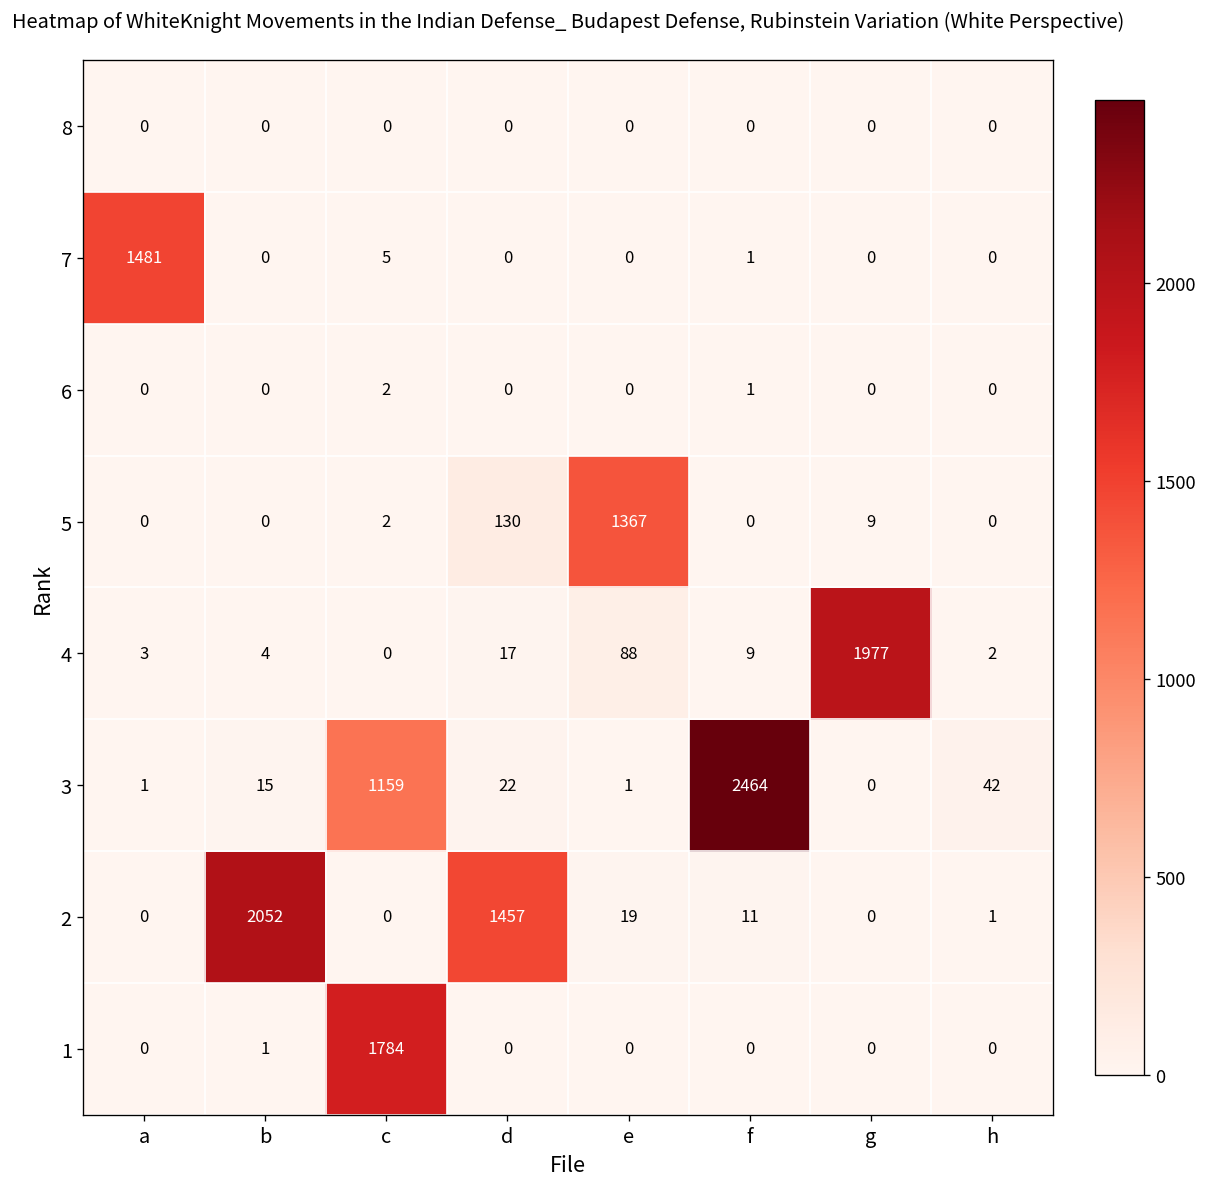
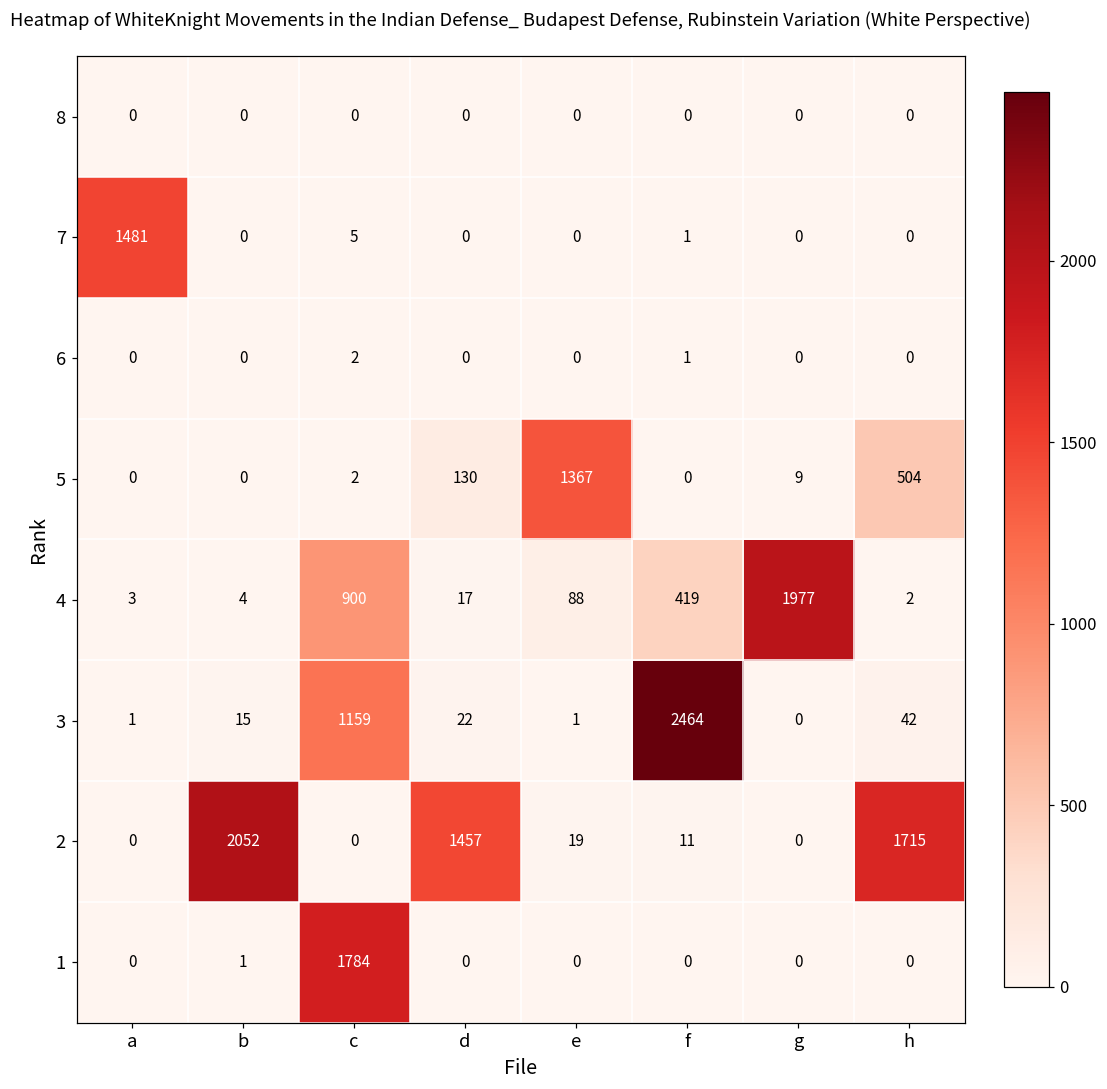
  {
    "8": {
      "a": 0,
      "b": 0,
      "c": 0,
      "d": 0,
      "e": 0,
      "f": 0,
      "g": 0,
      "h": 0
    },
    "7": {
      "a": 1481,
      "b": 0,
      "c": 5,
      "d": 0,
      "e": 0,
      "f": 1,
      "g": 0,
      "h": 0
    },
    "6": {
      "a": 0,
      "b": 0,
      "c": 2,
      "d": 0,
      "e": 0,
      "f": 1,
      "g": 0,
      "h": 0
    },
    "5": {
      "a": 0,
      "b": 0,
      "c": 2,
      "d": 130,
      "e": 1367,
      "f": 0,
      "g": 9,
-     "h": 0
+     "h": 504
    },
    "4": {
      "a": 3,
      "b": 4,
-     "c": 0,
+     "c": 900,
      "d": 17,
      "e": 88,
-     "f": 9,
+     "f": 419,
      "g": 1977,
      "h": 2
    },
    "3": {
      "a": 1,
      "b": 15,
      "c": 1159,
      "d": 22,
      "e": 1,
      "f": 2464,
      "g": 0,
      "h": 42
    },
    "2": {
      "a": 0,
      "b": 2052,
      "c": 0,
      "d": 1457,
      "e": 19,
      "f": 11,
      "g": 0,
-     "h": 1
+     "h": 1715
    },
    "1": {
      "a": 0,
      "b": 1,
      "c": 1784,
      "d": 0,
      "e": 0,
      "f": 0,
      "g": 0,
      "h": 0
    }
  }
